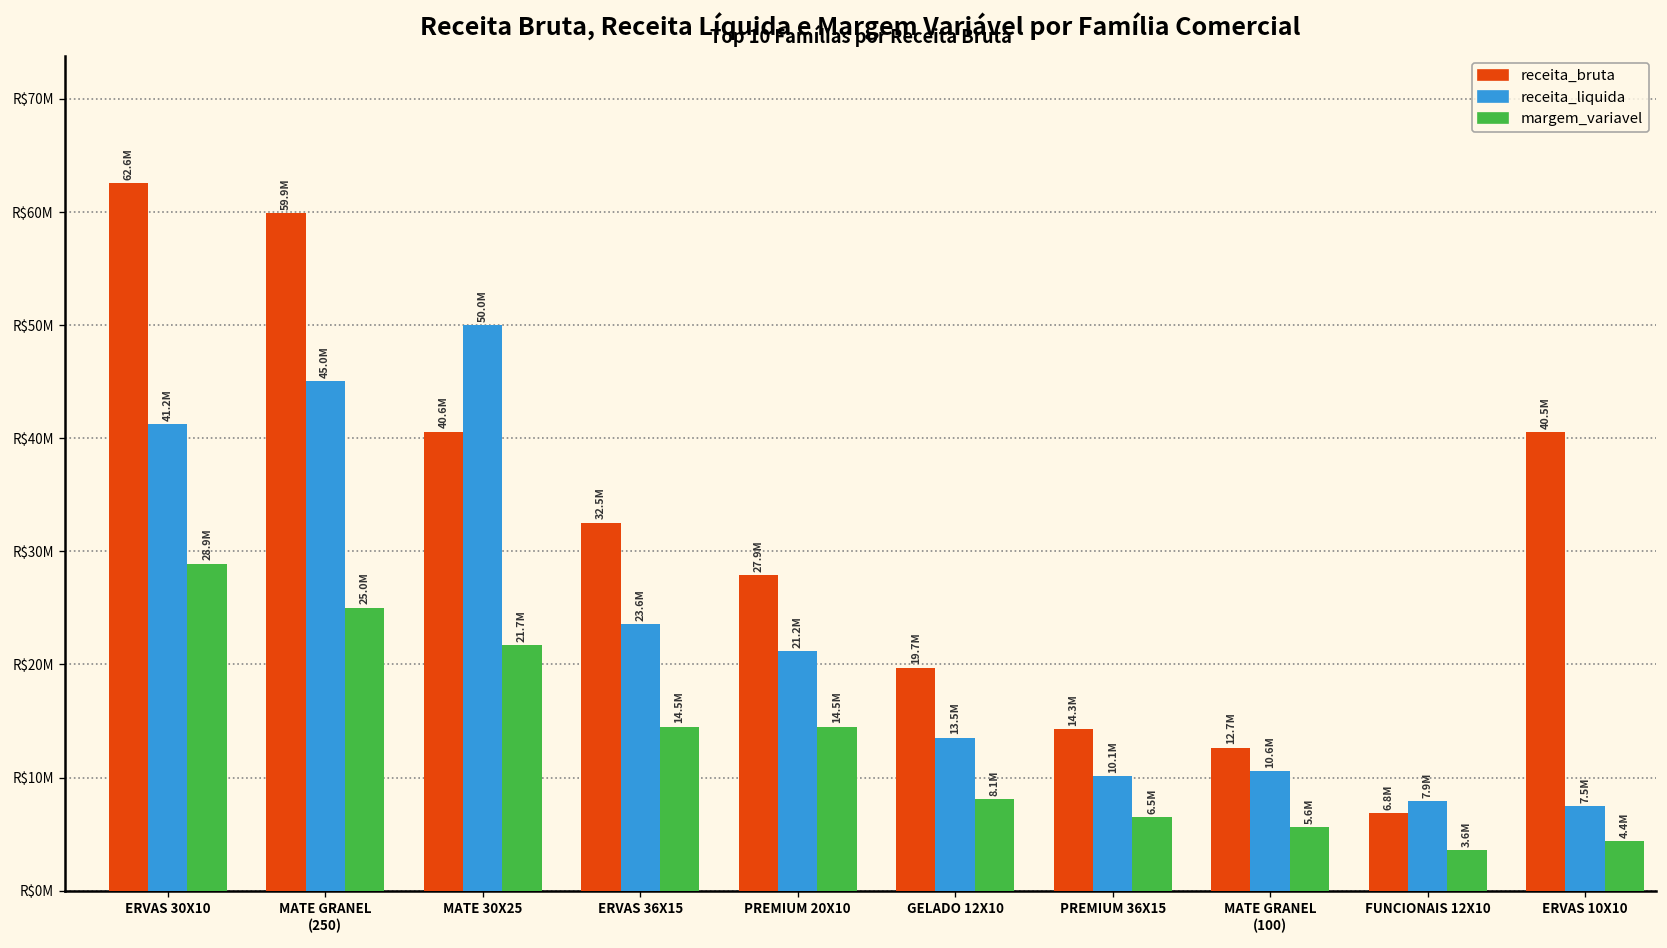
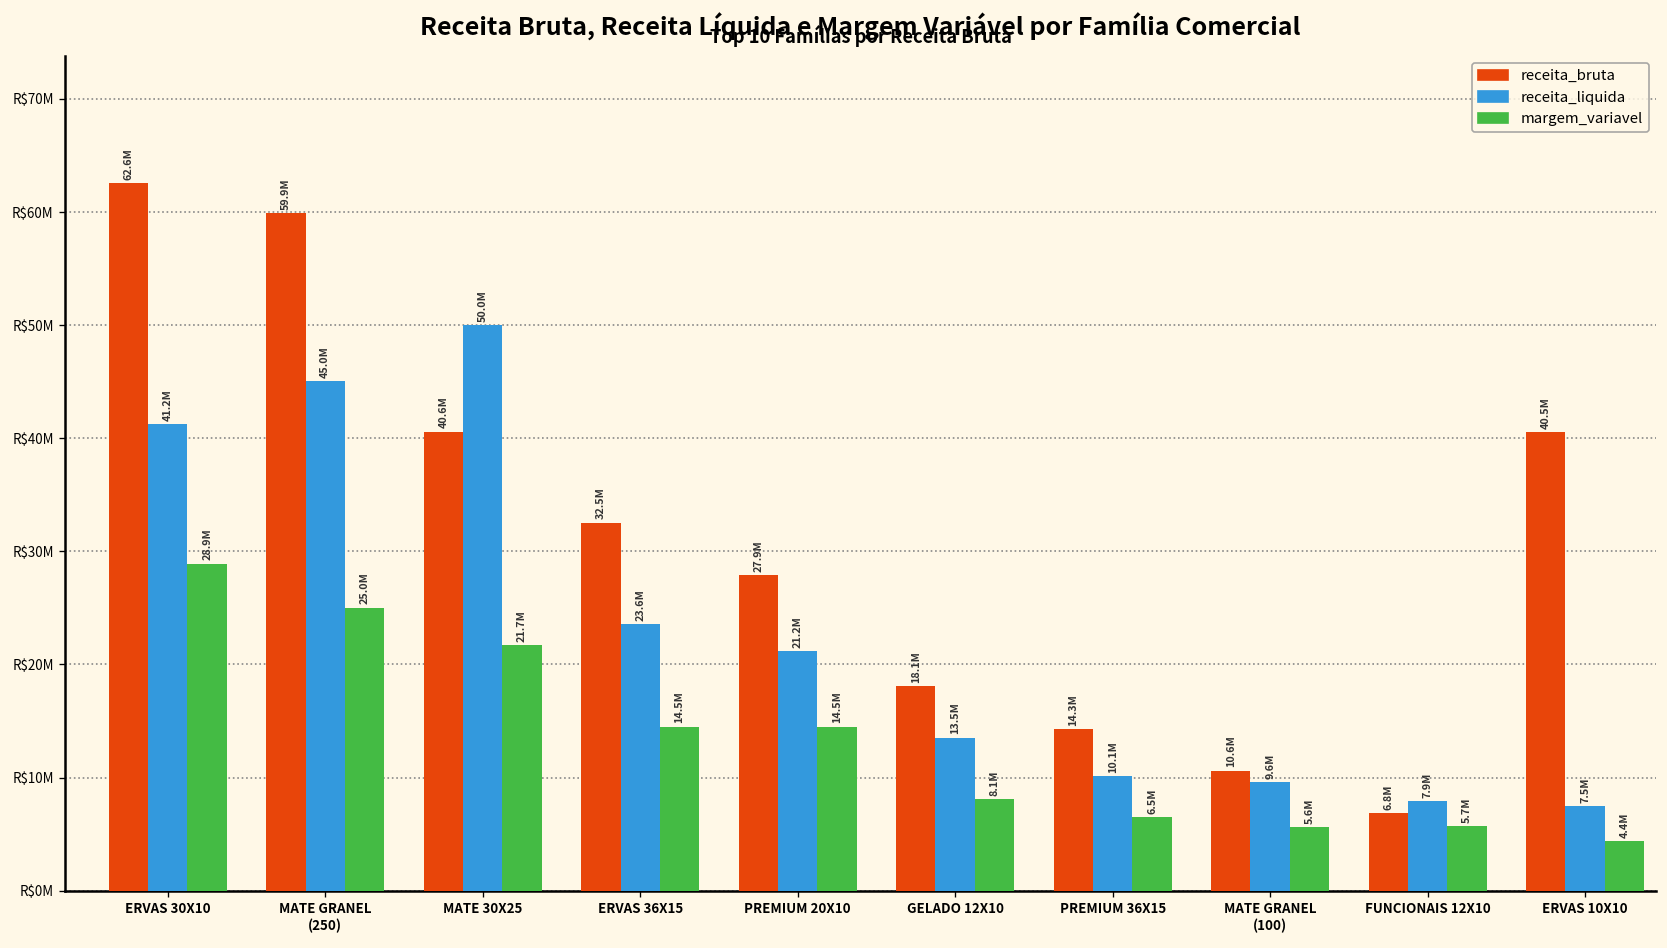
  {
    "receita_bruta": {
      "ERVAS 30X10": "62.6M",
      "MATE GRANEL (250)": "59.9M",
      "MATE 30X25": "40.6M",
      "ERVAS 36X15": "32.5M",
      "PREMIUM 20X10": "27.9M",
-     "GELADO 12X10": "19.7M",
+     "GELADO 12X10": "18.1M",
      "PREMIUM 36X15": "14.3M",
-     "MATE GRANEL (100)": "12.7M",
+     "MATE GRANEL (100)": "10.6M",
      "FUNCIONAIS 12X10": "6.8M",
      "ERVAS 10X10": "40.5M"
    },
    "receita_liquida": {
      "ERVAS 30X10": "41.2M",
      "MATE GRANEL (250)": "45.0M",
      "MATE 30X25": "50.0M",
      "ERVAS 36X15": "23.6M",
      "PREMIUM 20X10": "21.2M",
      "GELADO 12X10": "13.5M",
      "PREMIUM 36X15": "10.1M",
-     "MATE GRANEL (100)": "10.6M",
+     "MATE GRANEL (100)": "9.6M",
      "FUNCIONAIS 12X10": "7.9M",
      "ERVAS 10X10": "7.5M"
    },
    "margem_variavel": {
      "ERVAS 30X10": "28.9M",
      "MATE GRANEL (250)": "25.0M",
      "MATE 30X25": "21.7M",
      "ERVAS 36X15": "14.5M",
      "PREMIUM 20X10": "14.5M",
      "GELADO 12X10": "8.1M",
      "PREMIUM 36X15": "6.5M",
      "MATE GRANEL (100)": "5.6M",
-     "FUNCIONAIS 12X10": "3.6M",
+     "FUNCIONAIS 12X10": "5.7M",
      "ERVAS 10X10": "4.4M"
    }
  }
